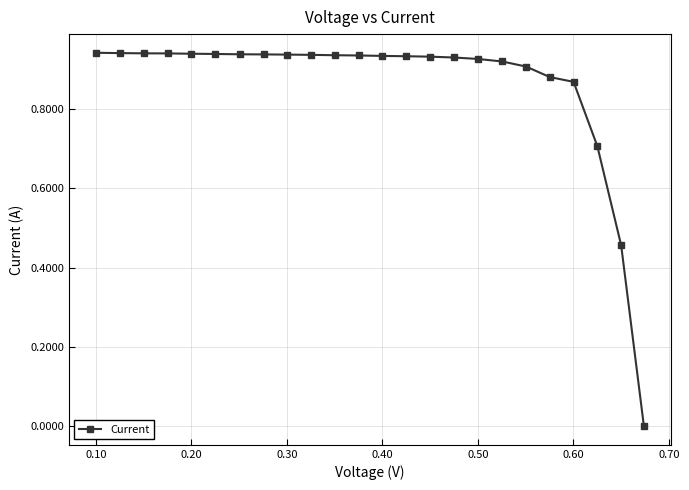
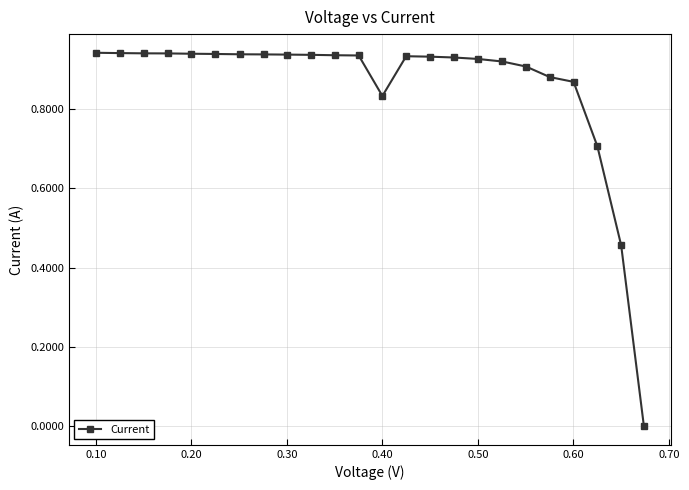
  {
    "0.20": 0.94,
-   "0.40": 0.93,
+   "0.40": 0.83,
    "0.50": 0.93,
    "0.60": 0.87
  }
